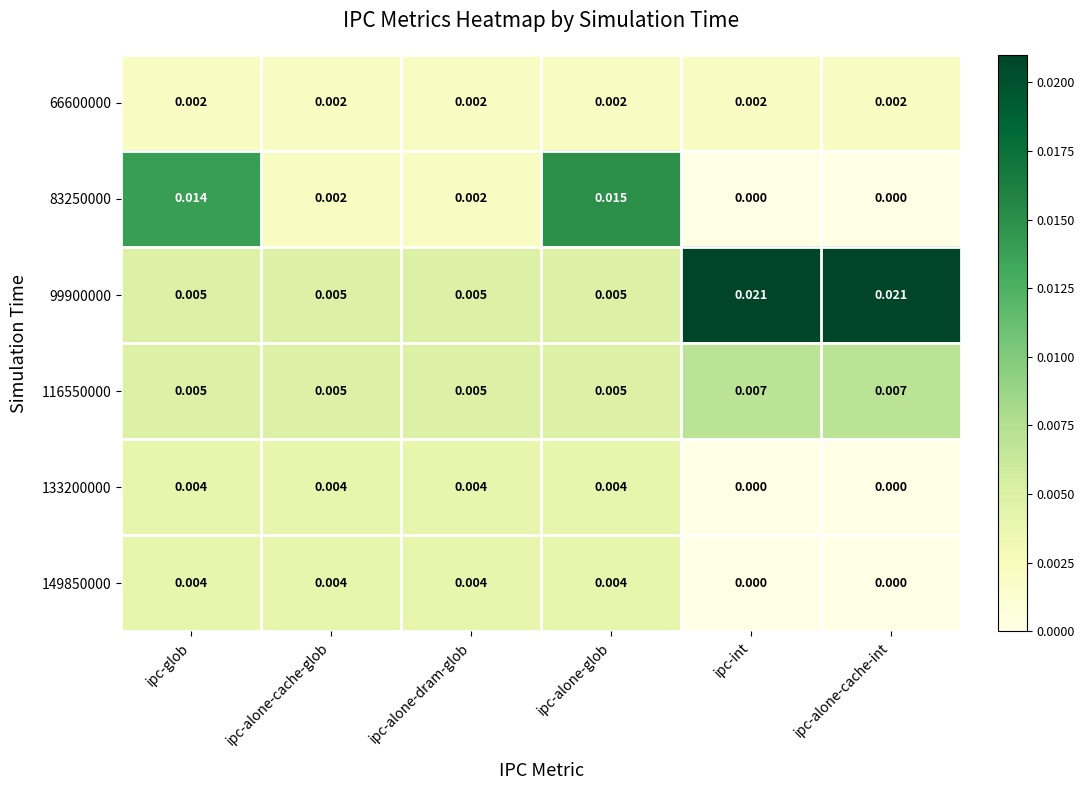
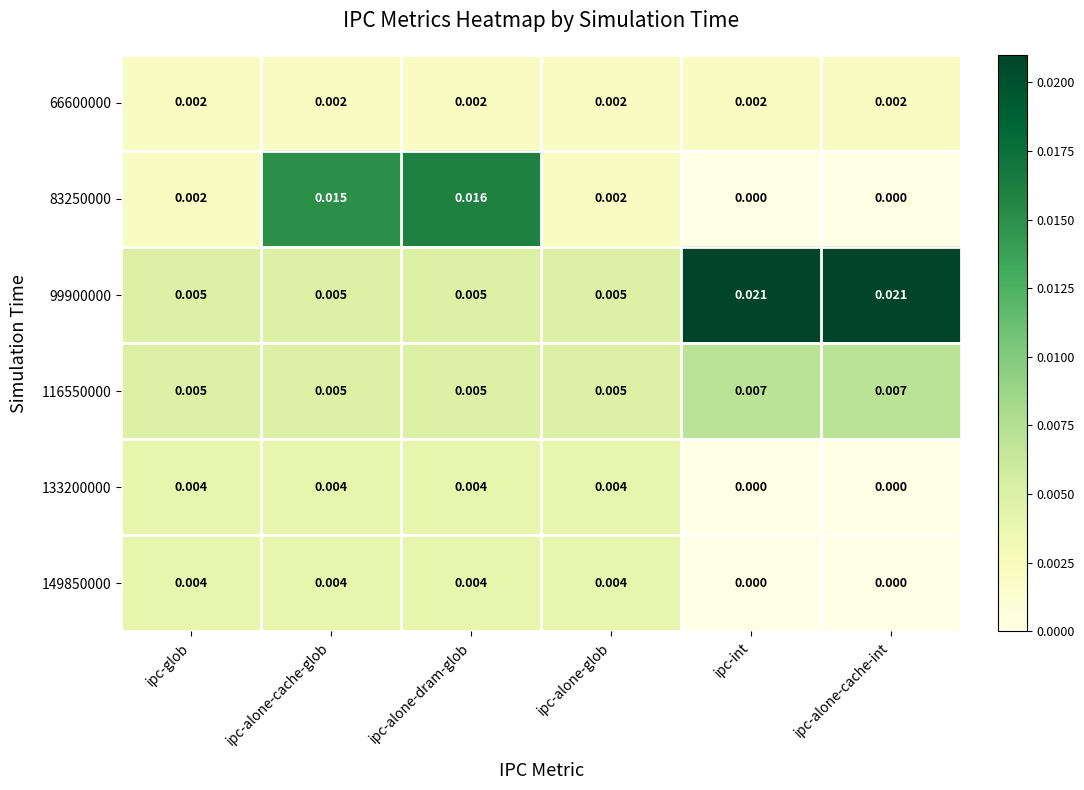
  {
    "66600000": {
      "ipc-glob": 0.002,
      "ipc-alone-cache-glob": 0.002,
      "ipc-alone-dram-glob": 0.002,
      "ipc-alone-glob": 0.002,
      "ipc-int": 0.002,
      "ipc-alone-cache-int": 0.002
    },
    "83250000": {
-     "ipc-glob": 0.014,
-     "ipc-alone-cache-glob": 0.002,
-     "ipc-alone-dram-glob": 0.002,
-     "ipc-alone-glob": 0.015,
+     "ipc-glob": 0.002,
+     "ipc-alone-cache-glob": 0.015,
+     "ipc-alone-dram-glob": 0.016,
+     "ipc-alone-glob": 0.002,
      "ipc-int": 0.000,
      "ipc-alone-cache-int": 0.000
    },
    "99900000": {
      "ipc-glob": 0.005,
      "ipc-alone-cache-glob": 0.005,
      "ipc-alone-dram-glob": 0.005,
      "ipc-alone-glob": 0.005,
      "ipc-int": 0.021,
      "ipc-alone-cache-int": 0.021
    },
    "116550000": {
      "ipc-glob": 0.005,
      "ipc-alone-cache-glob": 0.005,
      "ipc-alone-dram-glob": 0.005,
      "ipc-alone-glob": 0.005,
      "ipc-int": 0.007,
      "ipc-alone-cache-int": 0.007
    },
    "133200000": {
      "ipc-glob": 0.004,
      "ipc-alone-cache-glob": 0.004,
      "ipc-alone-dram-glob": 0.004,
      "ipc-alone-glob": 0.004,
      "ipc-int": 0.000,
      "ipc-alone-cache-int": 0.000
    },
    "149850000": {
      "ipc-glob": 0.004,
      "ipc-alone-cache-glob": 0.004,
      "ipc-alone-dram-glob": 0.004,
      "ipc-alone-glob": 0.004,
      "ipc-int": 0.000,
      "ipc-alone-cache-int": 0.000
    }
  }
